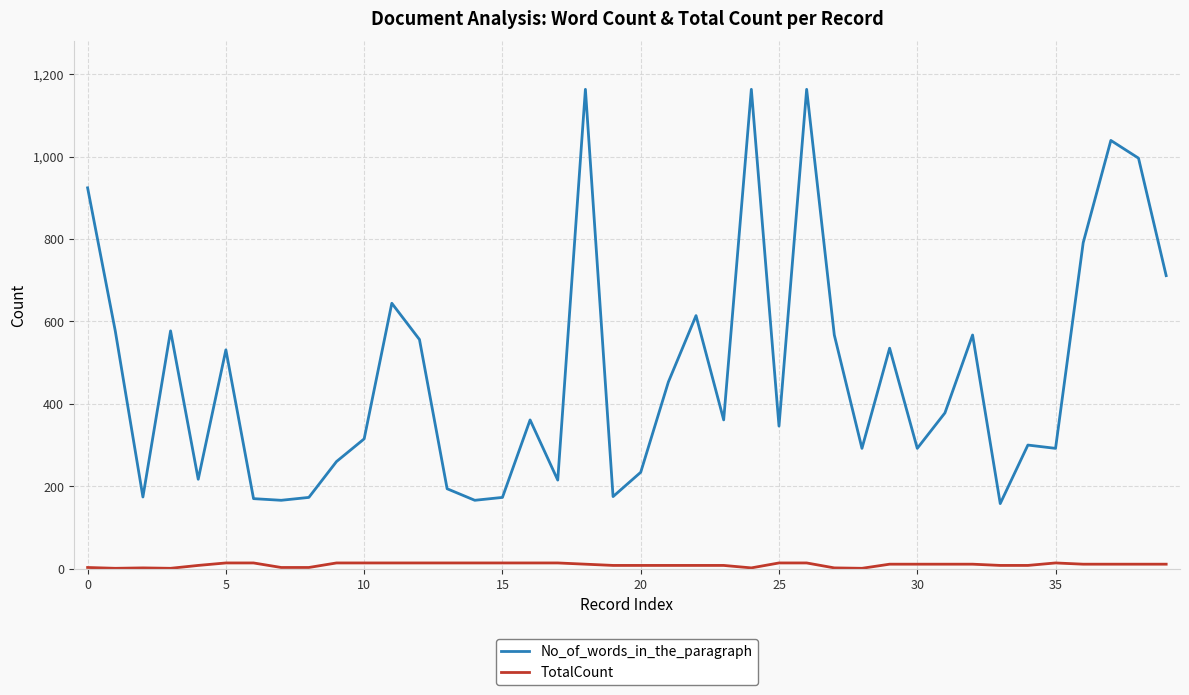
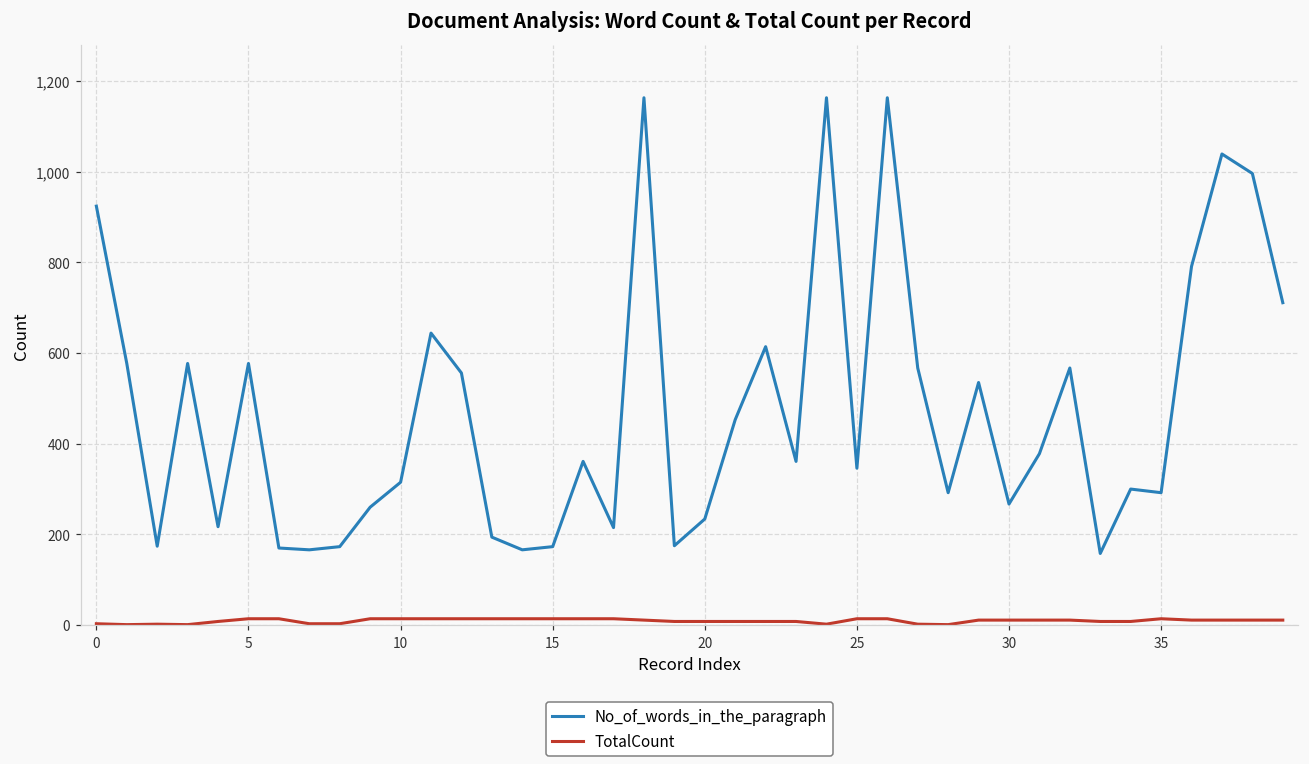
  {
    "No_of_words_in_the_paragraph": {
      "0": 920,
-     "5": 530,
+     "5": 580,
      "10": 320,
      "15": 170,
      "20": 230,
      "25": 350,
-     "30": 290,
+     "30": 270,
      "35": 290
    },
    "TotalCount": {
      "0": 0,
      "5": 10,
      "10": 10,
      "15": 10,
      "20": 10,
      "25": 10,
      "30": 10,
      "35": 10
    }
  }
